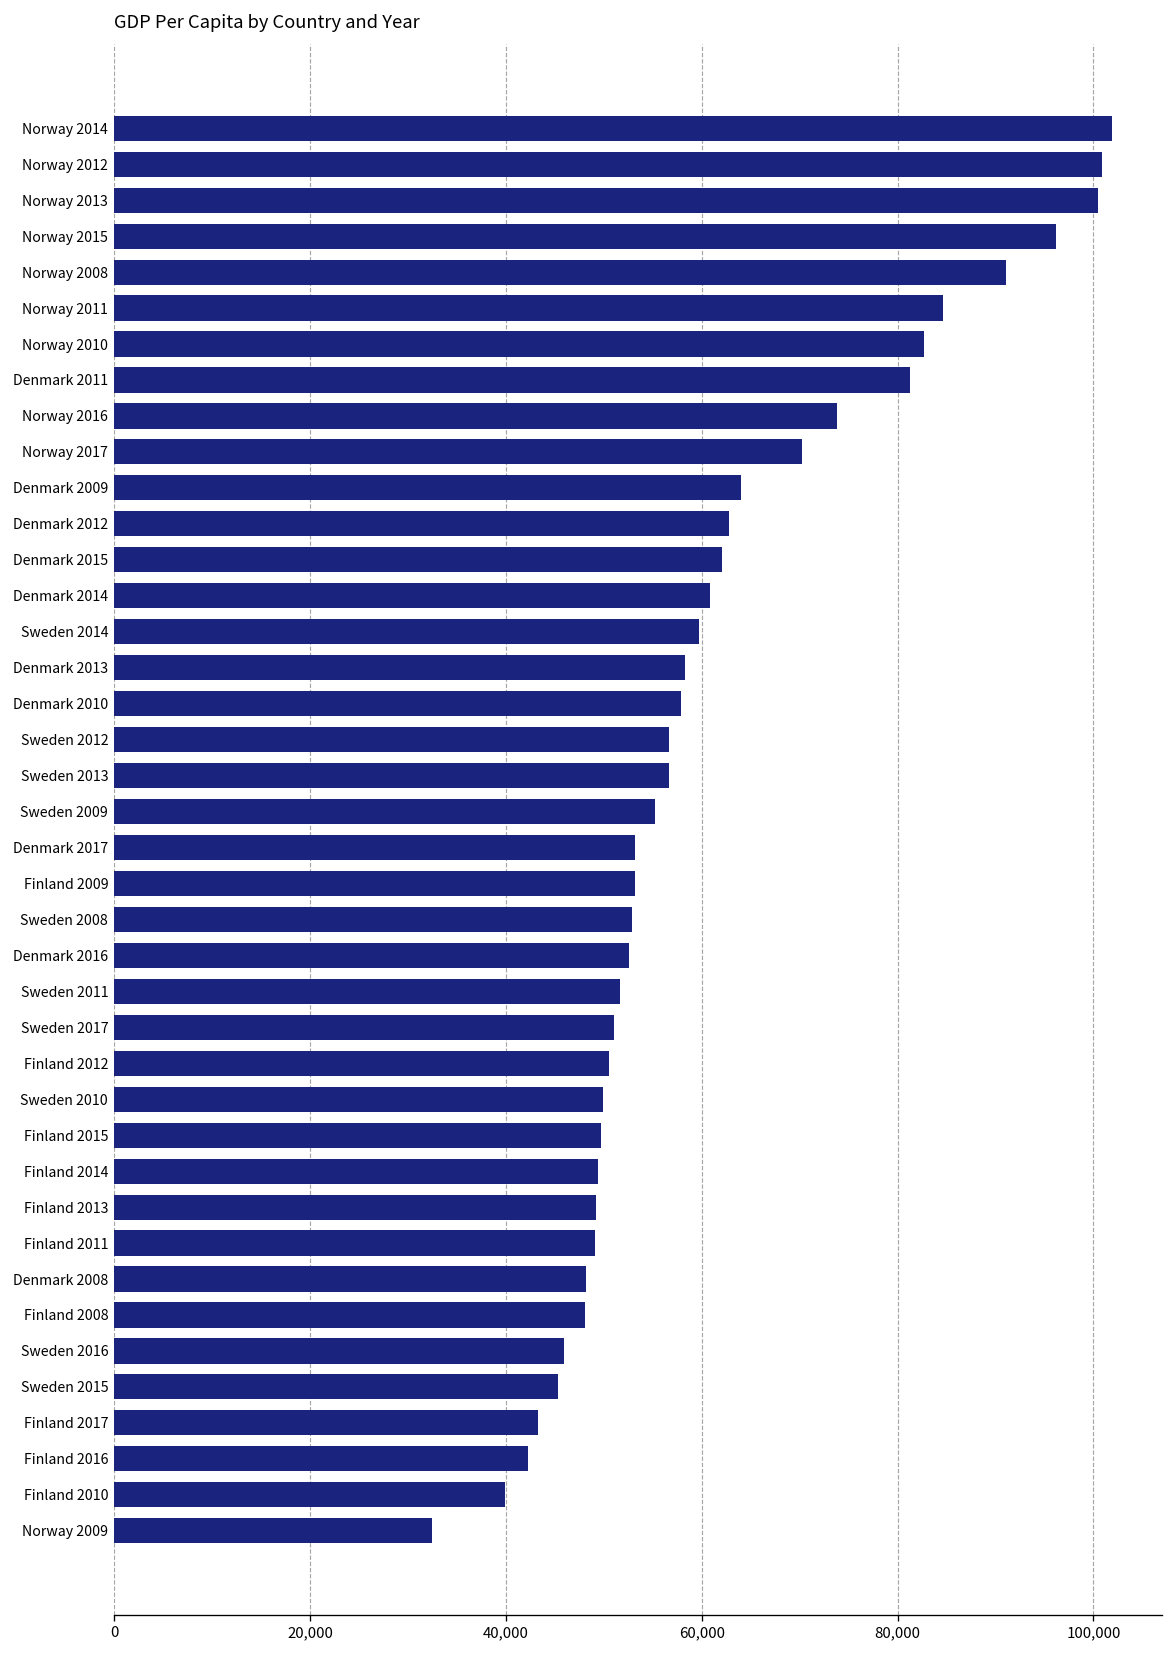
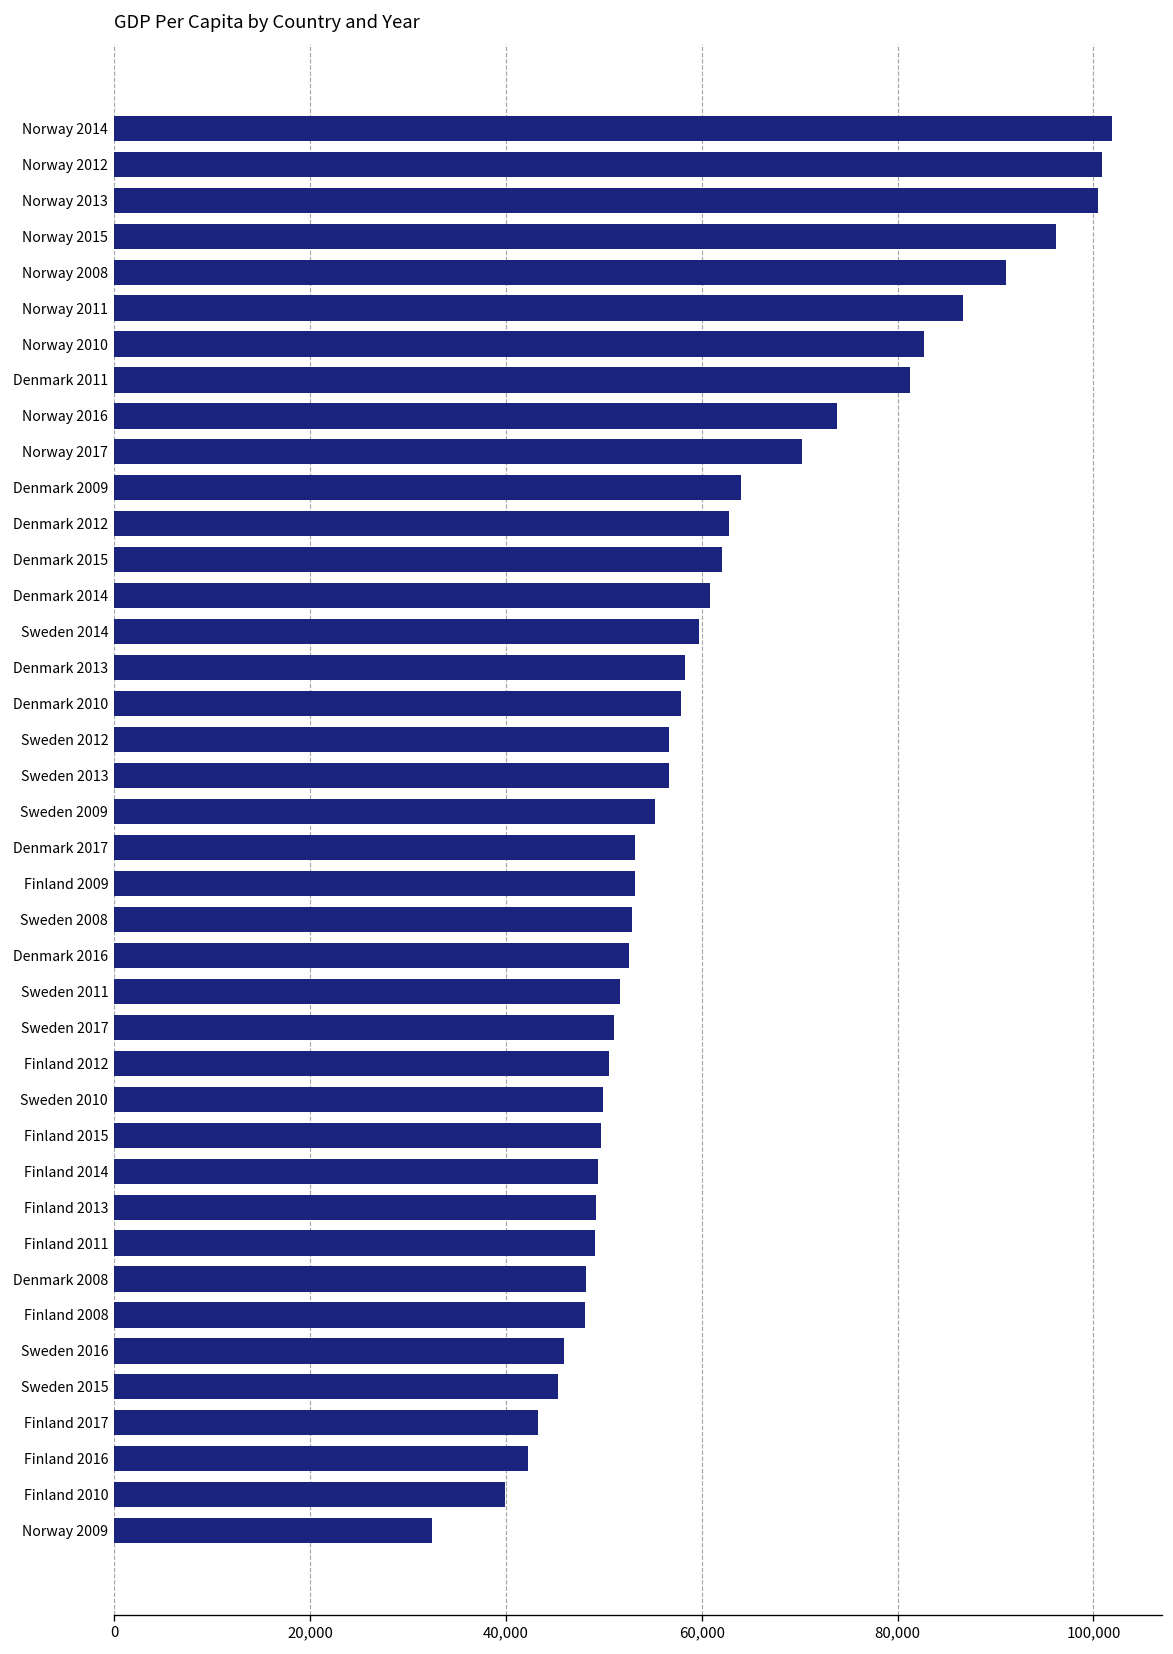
  {
    "Norway 2014": "102,000",
    "Norway 2012": "101,000",
    "Norway 2013": "100,000",
    "Norway 2015": "96,000",
    "Norway 2008": "91,000",
-   "Norway 2011": "85,000",
+   "Norway 2011": "87,000",
    "Norway 2010": "83,000",
    "Denmark 2011": "81,000",
    "Norway 2016": "74,000",
    "Norway 2017": "70,000",
    "Denmark 2009": "64,000",
    "Denmark 2012": "63,000",
    "Denmark 2015": "62,000",
    "Denmark 2014": "61,000",
    "Sweden 2014": "60,000",
    "Denmark 2013": "58,000",
    "Denmark 2010": "58,000",
    "Sweden 2012": "57,000",
    "Sweden 2013": "57,000",
    "Sweden 2009": "55,000",
    "Denmark 2017": "53,000",
    "Finland 2009": "53,000",
    "Sweden 2008": "53,000",
    "Denmark 2016": "53,000",
    "Sweden 2011": "52,000",
    "Sweden 2017": "51,000",
    "Finland 2012": "51,000",
    "Sweden 2010": "50,000",
    "Finland 2015": "50,000",
    "Finland 2014": "49,000",
    "Finland 2013": "49,000",
    "Finland 2011": "49,000",
    "Denmark 2008": "48,000",
    "Finland 2008": "48,000",
    "Sweden 2016": "46,000",
    "Sweden 2015": "45,000",
    "Finland 2017": "43,000",
    "Finland 2016": "42,000",
    "Finland 2010": "40,000",
    "Norway 2009": "32,000"
  }
